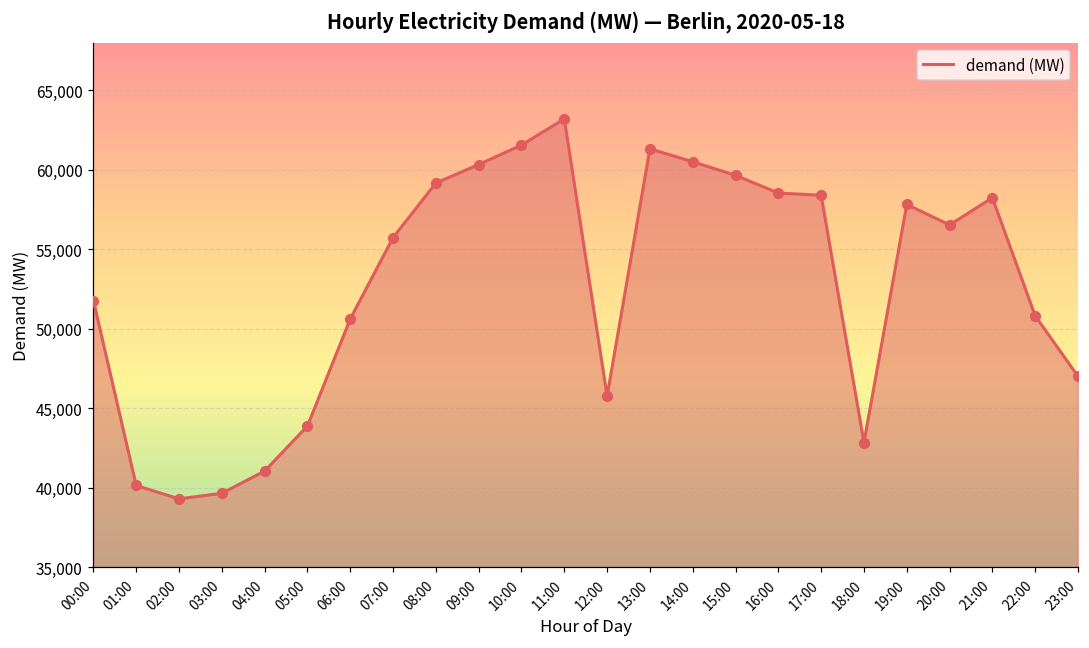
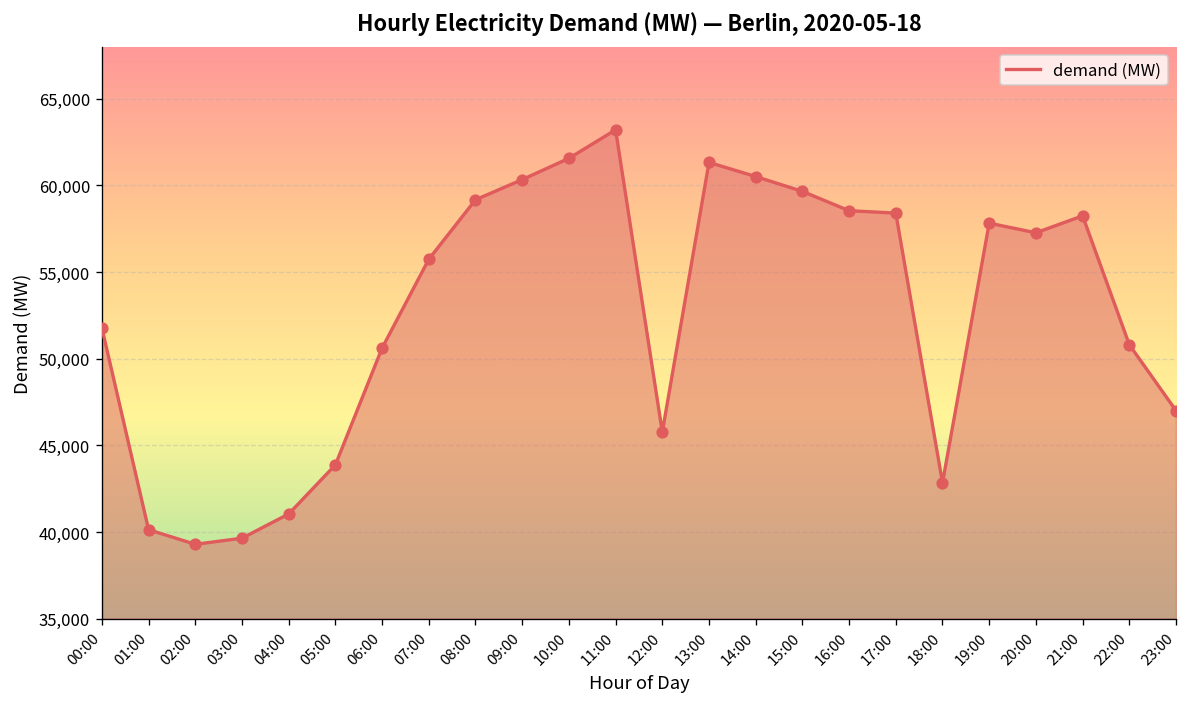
  {
    "00:00": "51,800",
    "01:00": "40,100",
    "02:00": "39,300",
    "03:00": "39,600",
    "04:00": "41,000",
    "05:00": "43,900",
    "06:00": "50,600",
    "07:00": "55,700",
    "08:00": "59,200",
    "09:00": "60,300",
    "10:00": "61,600",
    "11:00": "63,200",
    "12:00": "45,800",
    "13:00": "61,300",
    "14:00": "60,500",
    "15:00": "59,700",
    "16:00": "58,500",
    "17:00": "58,400",
    "18:00": "42,800",
    "19:00": "57,800",
-   "20:00": "56,500",
+   "20:00": "57,300",
    "21:00": "58,200",
    "22:00": "50,800",
    "23:00": "47,000"
  }
